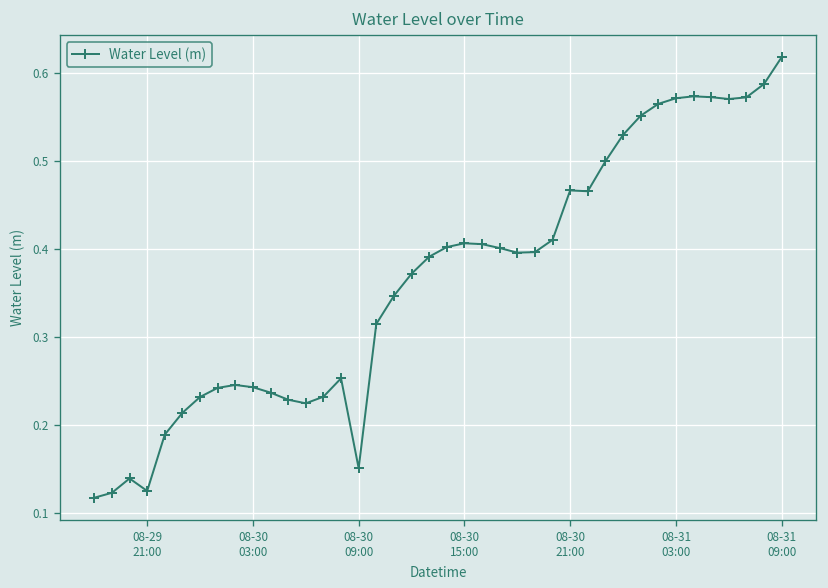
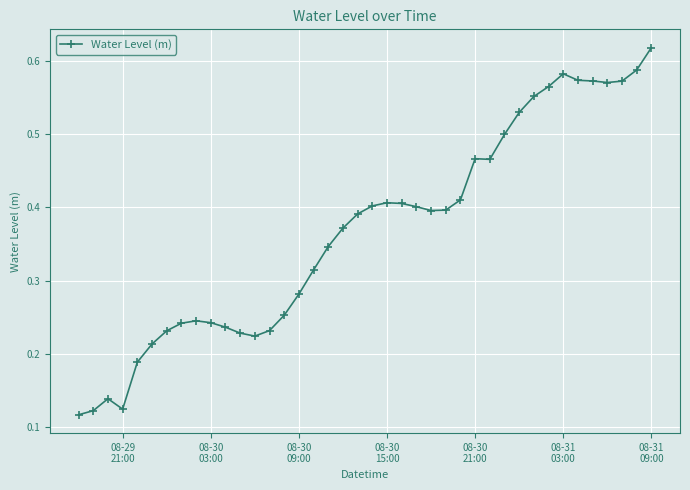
  {
    "08-29 21:00": 0.12,
    "08-30 03:00": 0.24,
-   "08-30 09:00": 0.15,
+   "08-30 09:00": 0.28,
    "08-30 15:00": 0.41,
    "08-30 21:00": 0.47,
-   "08-31 03:00": 0.57,
+   "08-31 03:00": 0.58,
    "08-31 09:00": 0.62
  }
